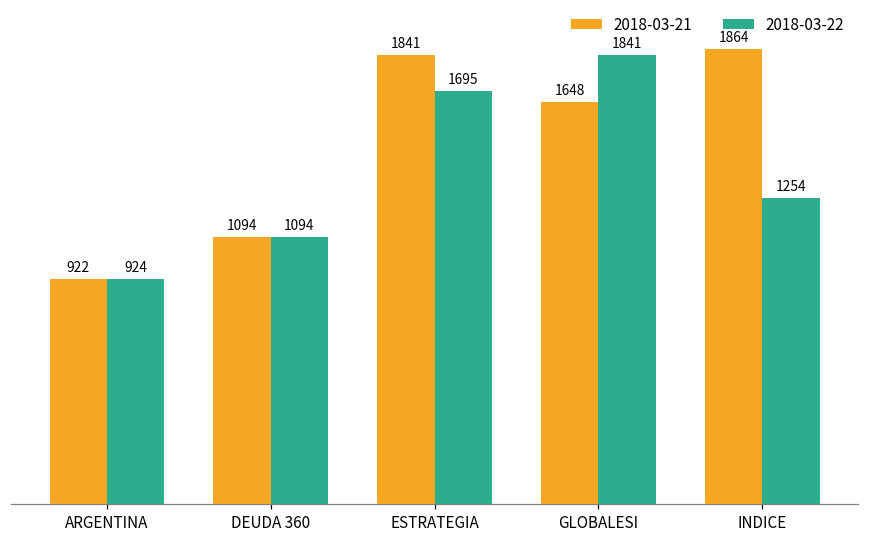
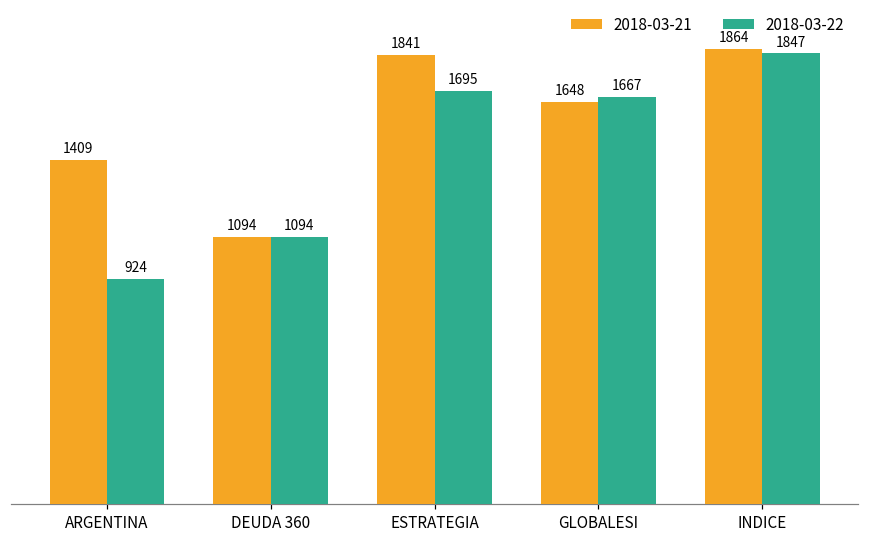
  {
    "2018-03-21": {
-     "ARGENTINA": 922,
+     "ARGENTINA": 1409,
      "DEUDA 360": 1094,
      "ESTRATEGIA": 1841,
      "GLOBALESI": 1648,
      "INDICE": 1864
    },
    "2018-03-22": {
      "ARGENTINA": 924,
      "DEUDA 360": 1094,
      "ESTRATEGIA": 1695,
-     "GLOBALESI": 1841,
-     "INDICE": 1254
+     "GLOBALESI": 1667,
+     "INDICE": 1847
    }
  }
